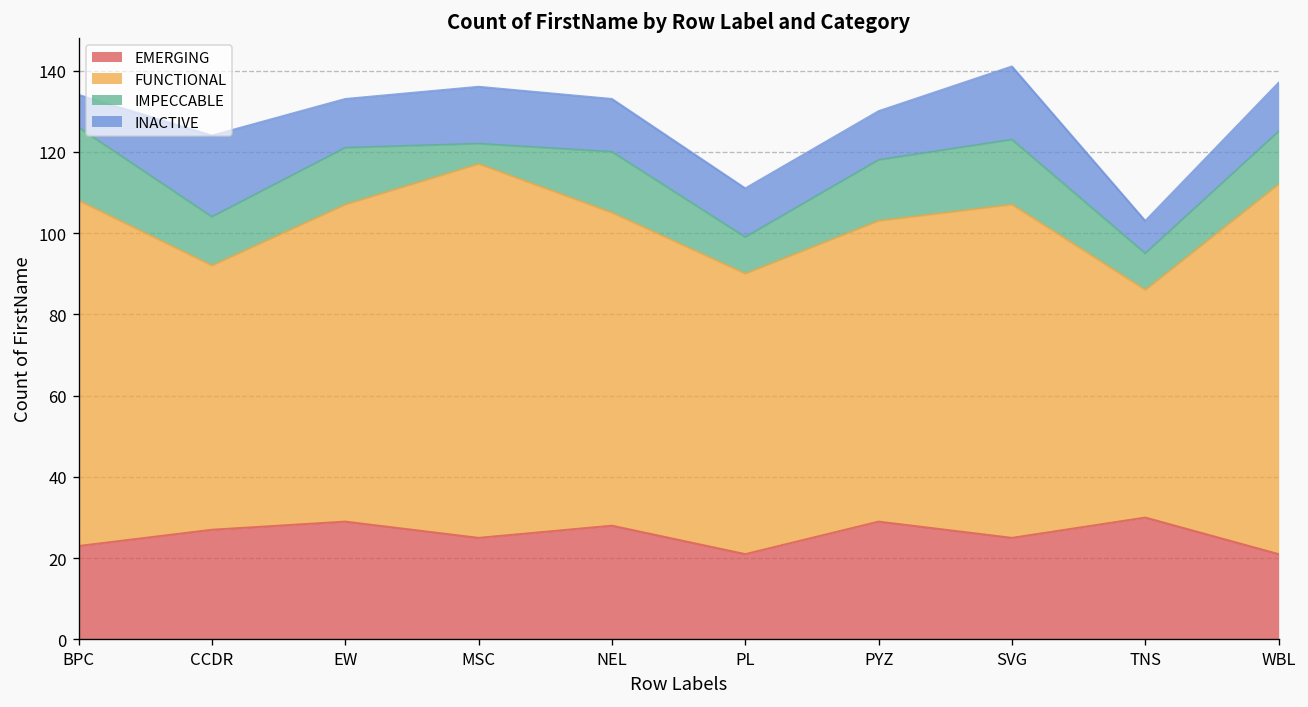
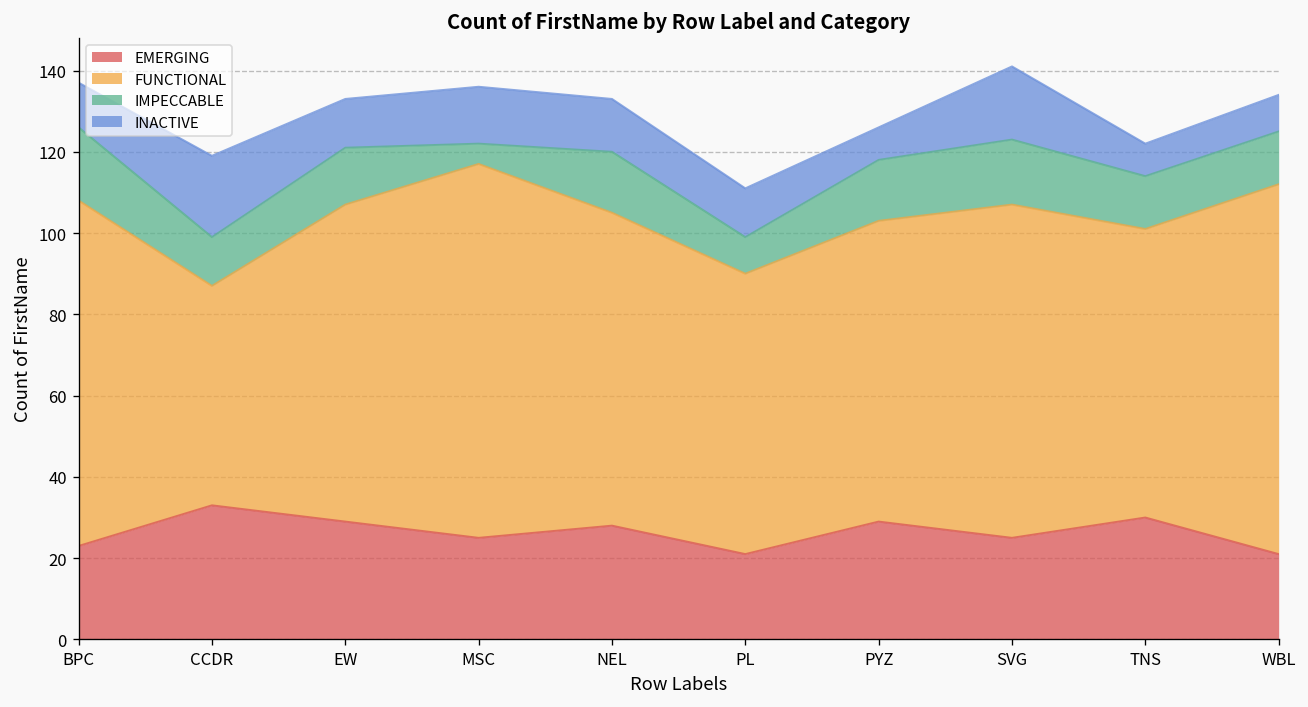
  {
    "EMERGING": {
      "BPC": 23,
-     "CCDR": 27,
+     "CCDR": 33,
      "EW": 29,
      "MSC": 25,
      "NEL": 28,
      "PL": 21,
      "PYZ": 29,
      "SVG": 25,
      "TNS": 30,
      "WBL": 21
    },
    "FUNCTIONAL": {
      "BPC": 85,
-     "CCDR": 65,
+     "CCDR": 54,
      "EW": 78,
      "MSC": 92,
      "NEL": 77,
      "PL": 69,
      "PYZ": 74,
      "SVG": 82,
-     "TNS": 56,
+     "TNS": 71,
      "WBL": 91
    },
    "IMPECCABLE": {
      "BPC": 18,
      "CCDR": 12,
      "EW": 14,
      "MSC": 5,
      "NEL": 15,
      "PL": 9,
      "PYZ": 15,
      "SVG": 16,
-     "TNS": 9,
+     "TNS": 13,
      "WBL": 13
    },
    "INACTIVE": {
-     "BPC": 8,
+     "BPC": 11,
      "EW": 12,
      "MSC": 14,
      "NEL": 13,
      "PL": 12,
-     "PYZ": 12,
+     "PYZ": 8,
      "SVG": 18,
      "TNS": 8,
-     "WBL": 12
+     "WBL": 9
    }
  }
